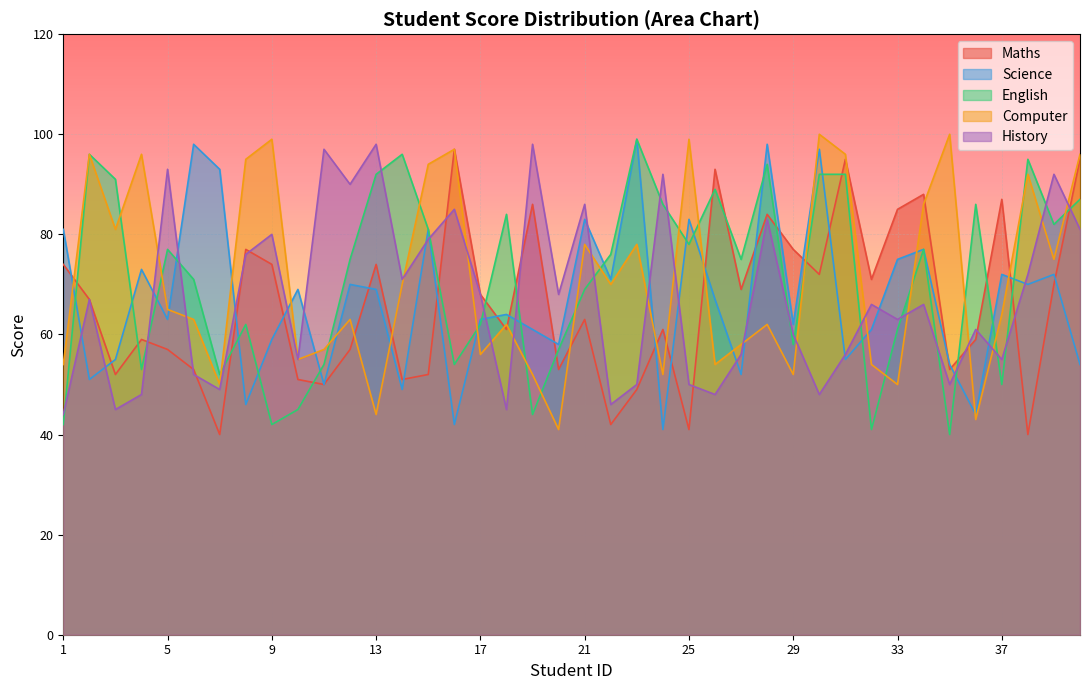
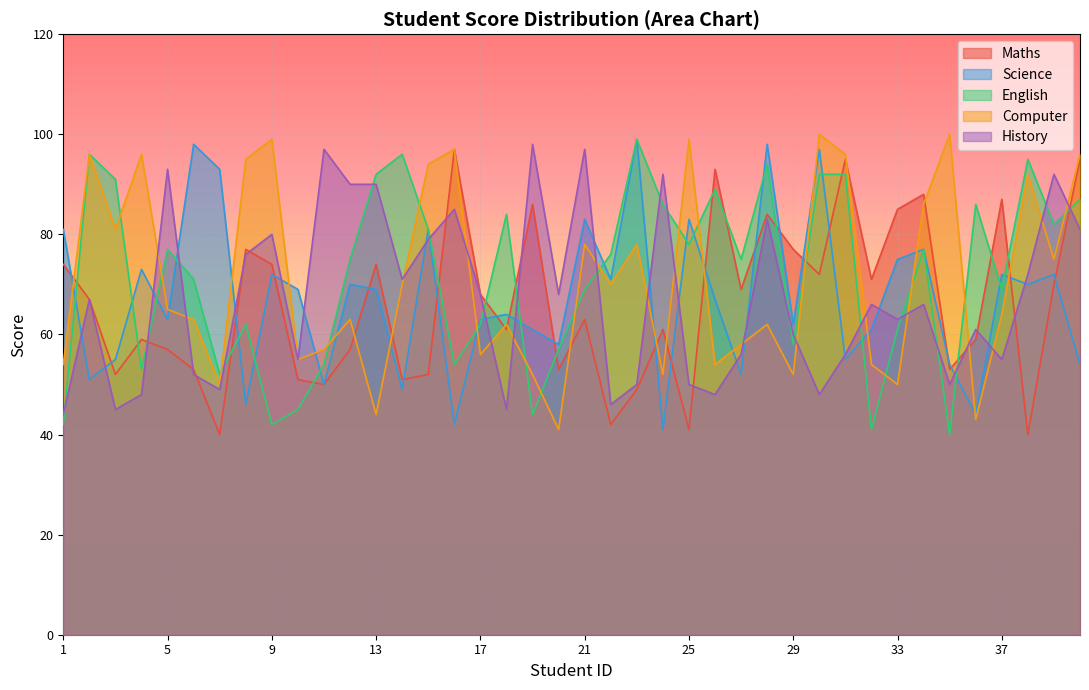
  {
    "Maths": {
      "1": 74,
      "5": 57,
      "9": 74,
      "13": 74,
      "21": 63,
      "25": 41,
      "29": 77,
      "33": 85,
      "37": 87
    },
    "Science": {
      "1": 81,
      "5": 63,
-     "9": 59,
+     "9": 72,
      "13": 69,
      "17": 63,
      "21": 83,
      "25": 83,
      "29": 62,
      "33": 75,
      "37": 72
    },
    "English": {
      "1": 42,
      "5": 77,
      "9": 42,
      "13": 92,
      "17": 62,
      "21": 69,
      "25": 78,
      "29": 58,
      "33": 61,
-     "37": 50
+     "37": 69
    },
    "Computer": {
      "1": 54,
      "5": 65,
      "9": 99,
      "13": 44,
      "17": 56,
      "21": 78,
      "25": 99,
      "29": 52,
      "33": 50,
      "37": 64
    },
    "History": {
      "1": 44,
      "5": 93,
      "9": 80,
-     "13": 98,
-     "21": 86,
+     "13": 90,
+     "21": 97,
      "25": 50,
      "29": 60,
      "33": 63,
      "37": 55
    }
  }
